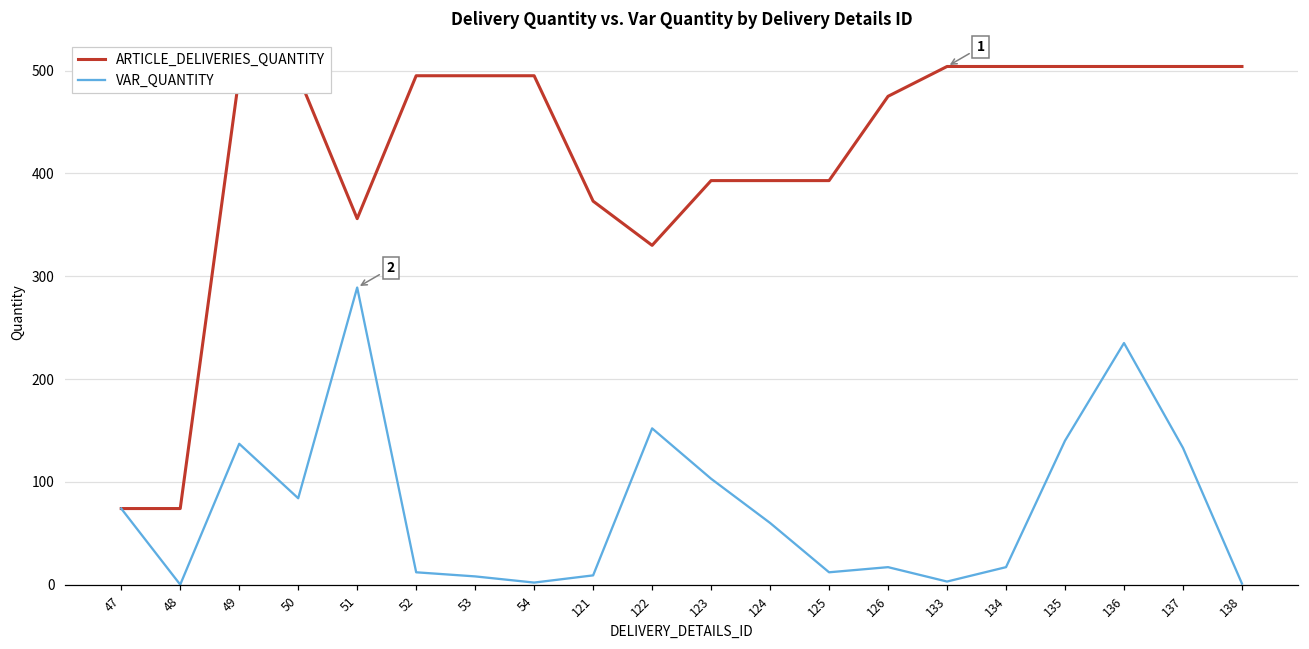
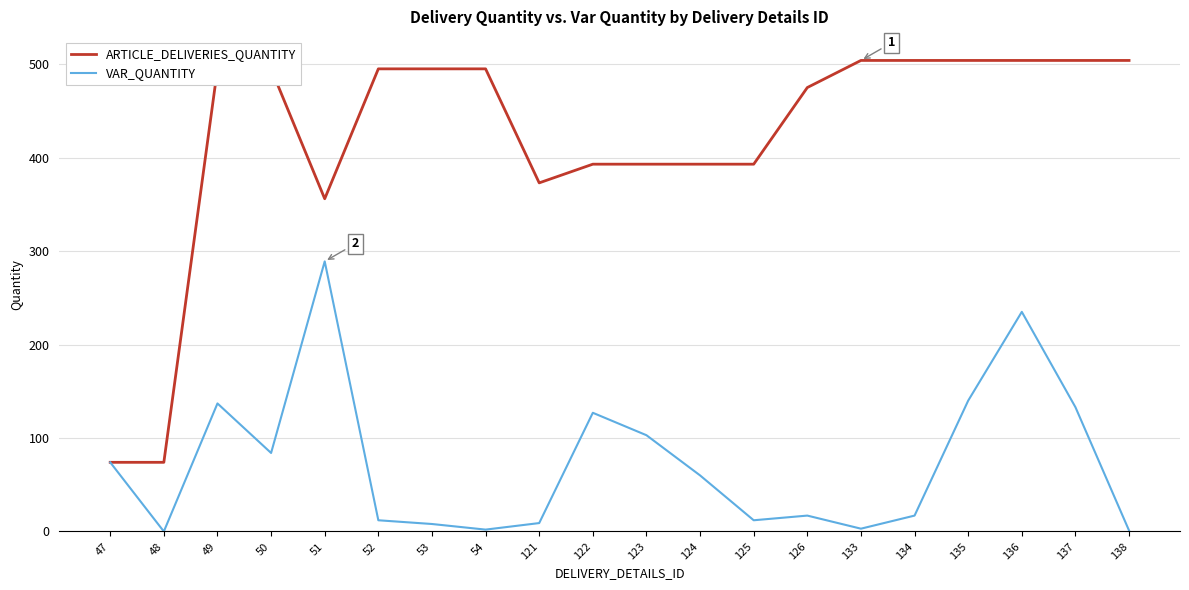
  {
    "ARTICLE_DELIVERIES_QUANTITY": {
      "48": 70,
      "51": 360,
      "52": 500,
      "53": 500,
      "54": 500,
      "121": 370,
-     "122": 330,
+     "122": 390,
      "123": 390,
      "124": 390,
      "125": 390,
      "126": 480,
      "134": 500,
      "135": 500,
      "136": 500,
      "137": 500,
      "138": 500
    },
    "VAR_QUANTITY": {
      "48": 0,
      "49": 140,
      "50": 80,
      "52": 10,
      "53": 10,
      "54": 0,
      "121": 10,
-     "122": 150,
+     "122": 130,
      "123": 100,
      "124": 60,
      "125": 10,
      "126": 20,
      "133": 0,
      "134": 20,
      "135": 140,
      "136": 240,
      "137": 130,
      "138": 0
    }
  }
